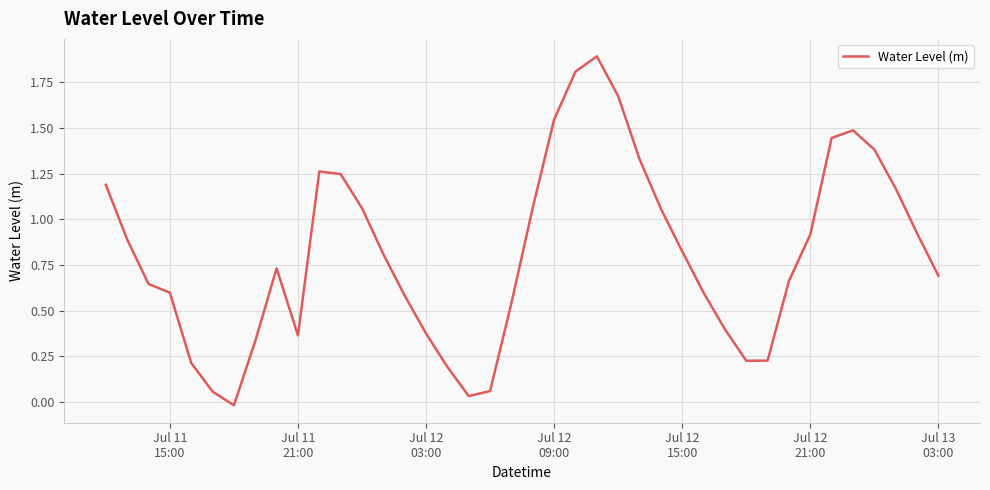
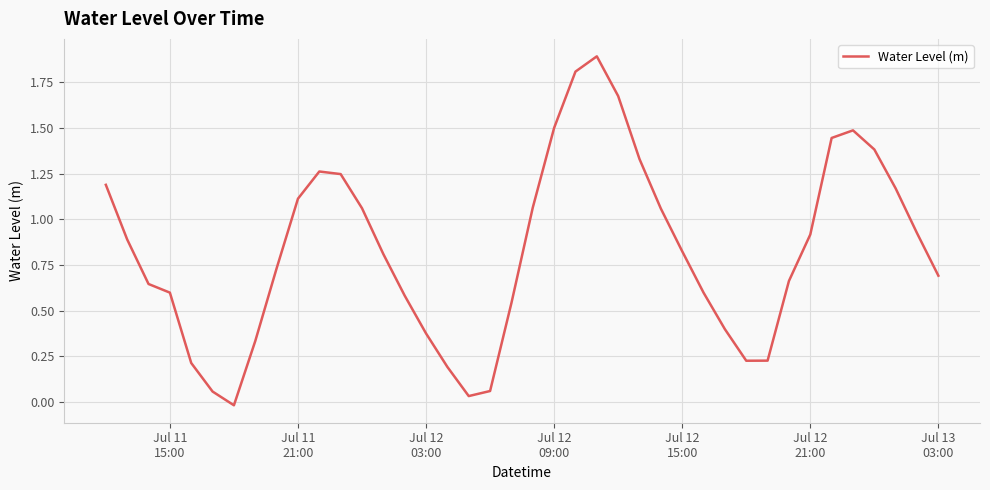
  {
    "Jul 11 15:00": 0.60,
-   "Jul 11 21:00": 0.36,
+   "Jul 11 21:00": 1.11,
    "Jul 12 03:00": 0.38,
-   "Jul 12 09:00": 1.55,
+   "Jul 12 09:00": 1.50,
    "Jul 12 15:00": 0.82,
    "Jul 12 21:00": 0.92,
    "Jul 13 03:00": 0.69
  }
